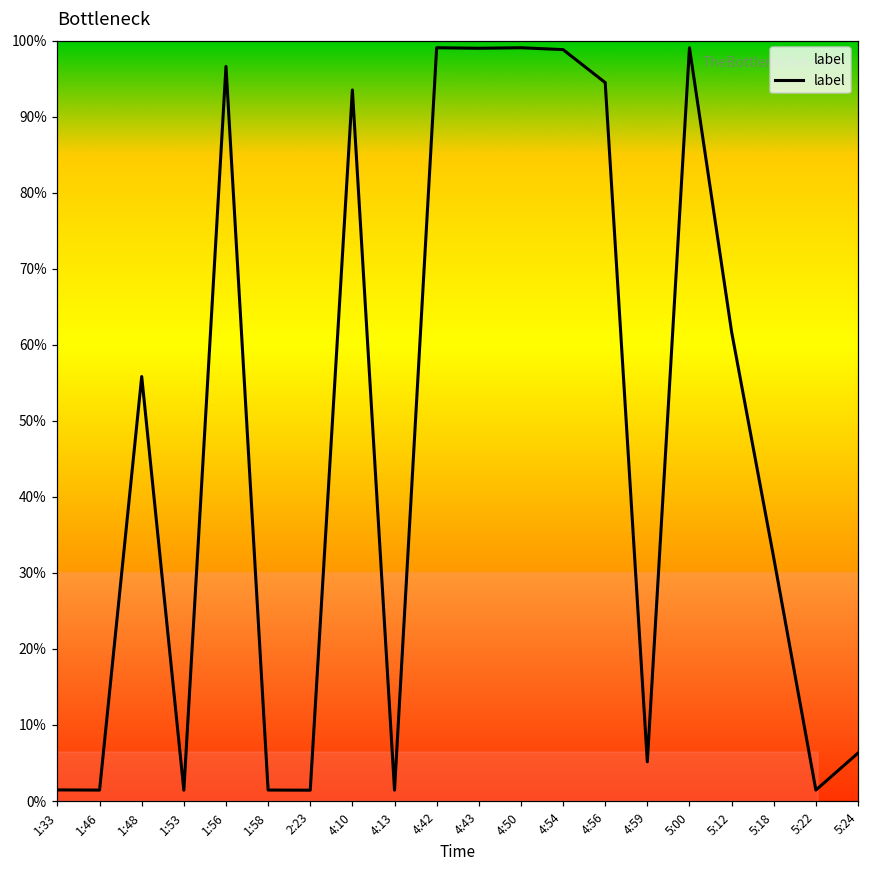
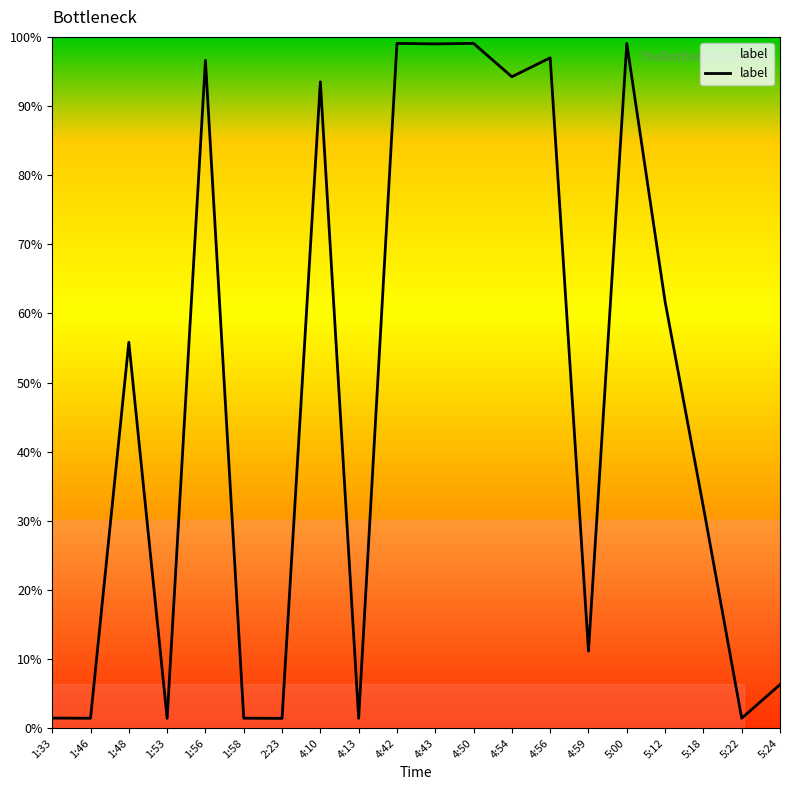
  {
    "1:33": "1%",
    "1:46": "1%",
    "1:48": "56%",
    "1:53": "1%",
    "1:56": "97%",
    "1:58": "1%",
    "2:23": "1%",
    "4:10": "94%",
    "4:13": "1%",
    "4:42": "99%",
    "4:43": "99%",
    "4:50": "99%",
-   "4:54": "99%",
-   "4:56": "94%",
-   "4:59": "5%",
+   "4:54": "94%",
+   "4:56": "97%",
+   "4:59": "11%",
    "5:00": "99%",
    "5:12": "62%",
    "5:18": "32%",
    "5:22": "1%",
    "5:24": "6%"
  }
